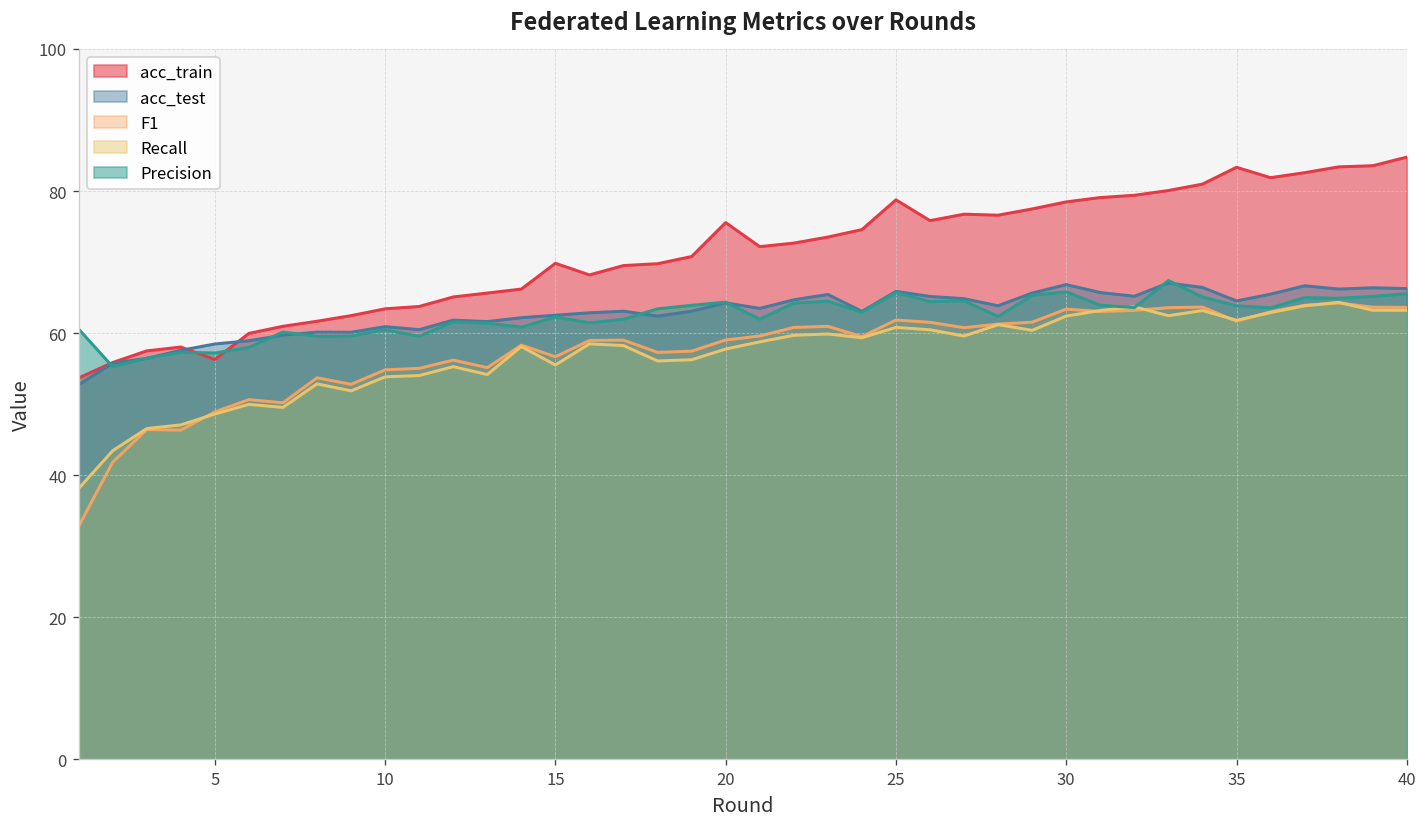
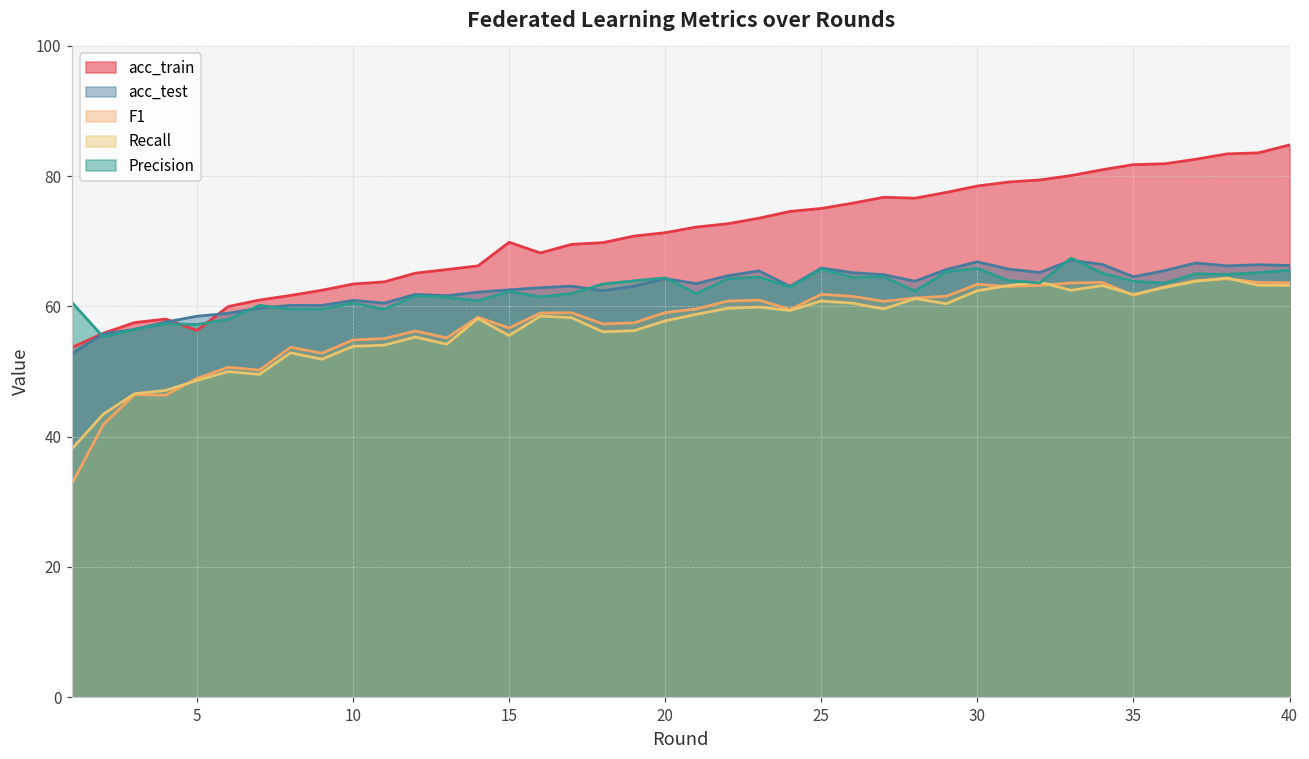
  {
    "acc_train": {
      "5": 56,
      "10": 63,
      "15": 70,
-     "20": 76,
-     "25": 79,
+     "20": 71,
+     "25": 75,
      "30": 78,
-     "35": 83,
+     "35": 82,
      "40": 85
    }
  }
